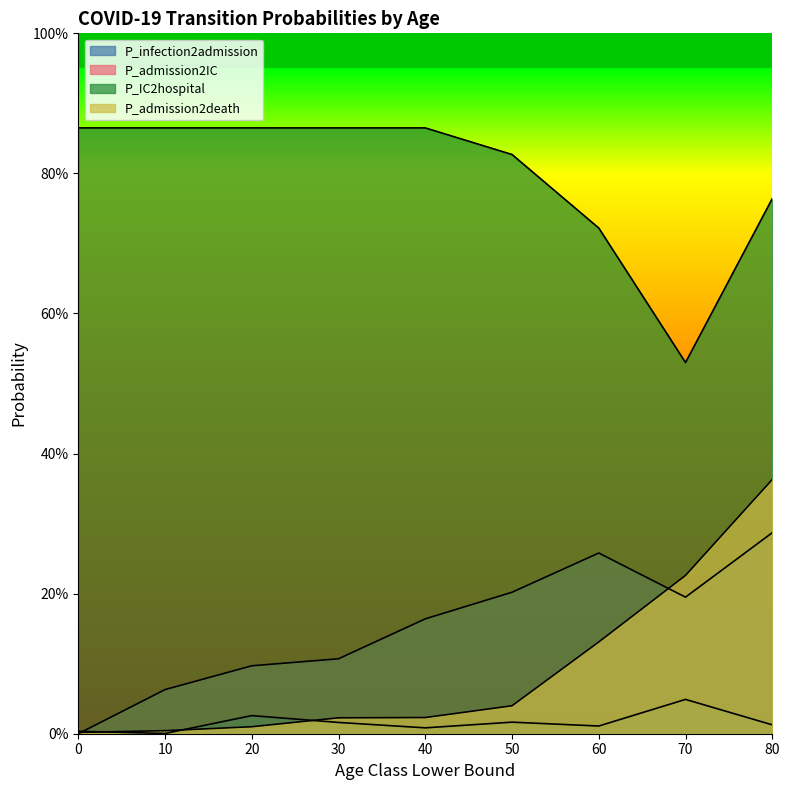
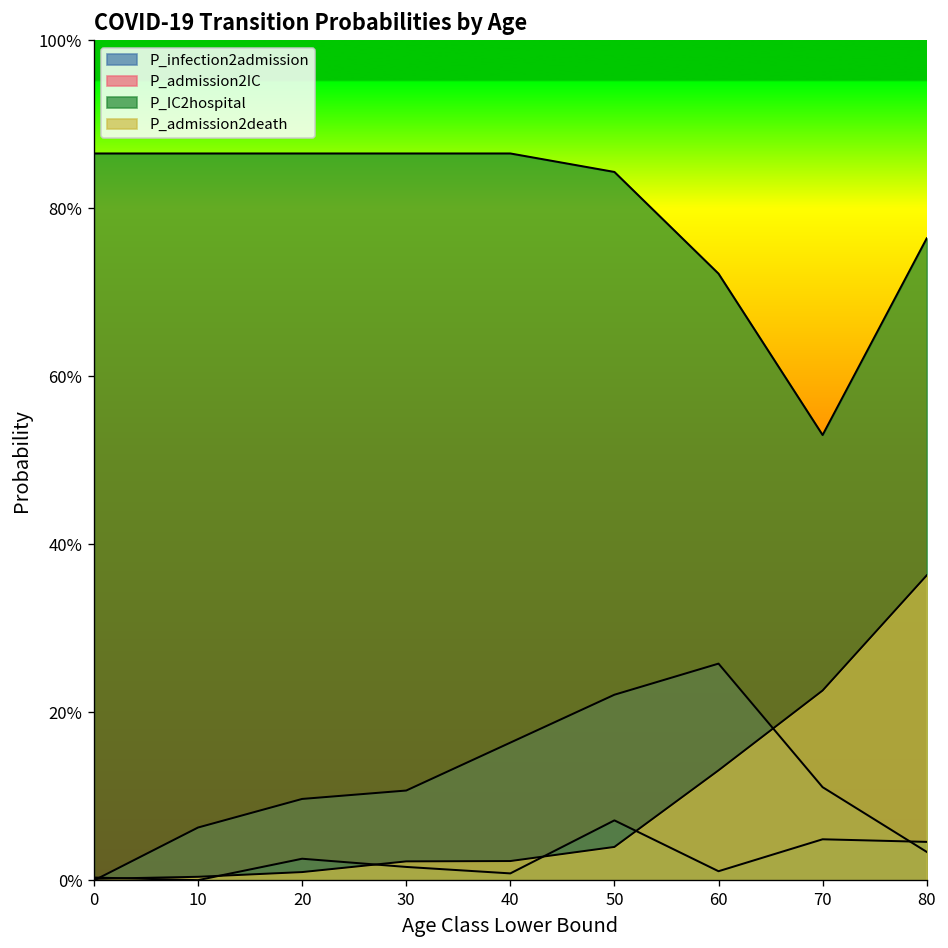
  {
    "P_infection2admission": {
      "10": "0%",
      "20": "3%",
      "30": "2%",
      "40": "1%",
-     "50": "2%",
+     "50": "7%",
      "60": "1%",
      "70": "5%",
-     "80": "1%"
+     "80": "5%"
    },
    "P_admission2IC": {
      "10": "6%",
      "20": "10%",
      "30": "11%",
      "40": "16%",
-     "50": "20%",
+     "50": "22%",
      "60": "26%",
-     "70": "20%",
-     "80": "29%"
+     "70": "11%",
+     "80": "3%"
    },
    "P_IC2hospital": {
      "0": "87%",
      "10": "87%",
      "20": "87%",
      "30": "87%",
      "40": "87%",
-     "50": "83%",
+     "50": "84%",
      "60": "72%",
      "70": "53%",
      "80": "76%"
    },
    "P_admission2death": {
      "10": "0%",
      "20": "1%",
      "30": "2%",
      "40": "2%",
      "50": "4%",
      "60": "13%",
      "70": "23%",
      "80": "36%"
    }
  }
